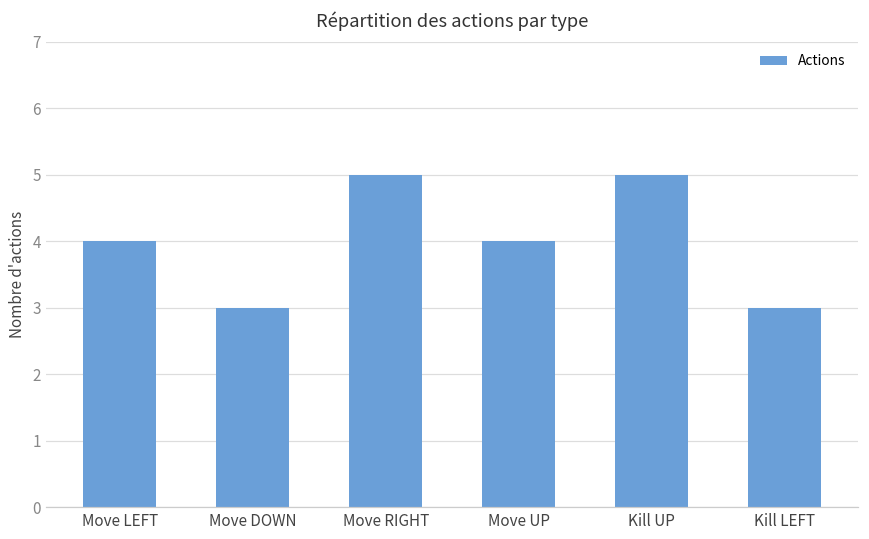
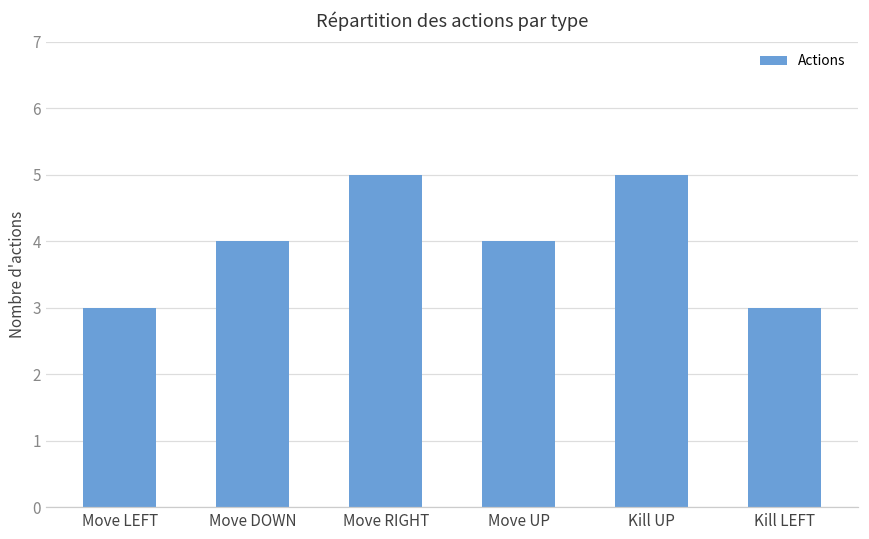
  {
-   "Move LEFT": 4,
-   "Move DOWN": 3,
+   "Move LEFT": 3,
+   "Move DOWN": 4,
    "Move RIGHT": 5,
    "Move UP": 4,
    "Kill UP": 5,
    "Kill LEFT": 3
  }
